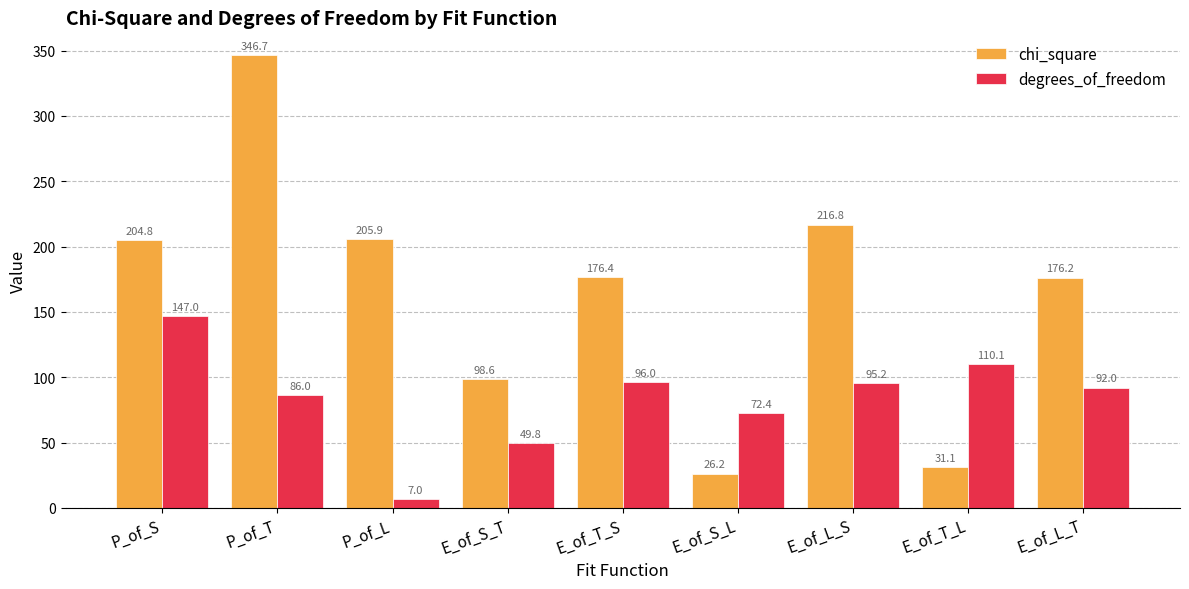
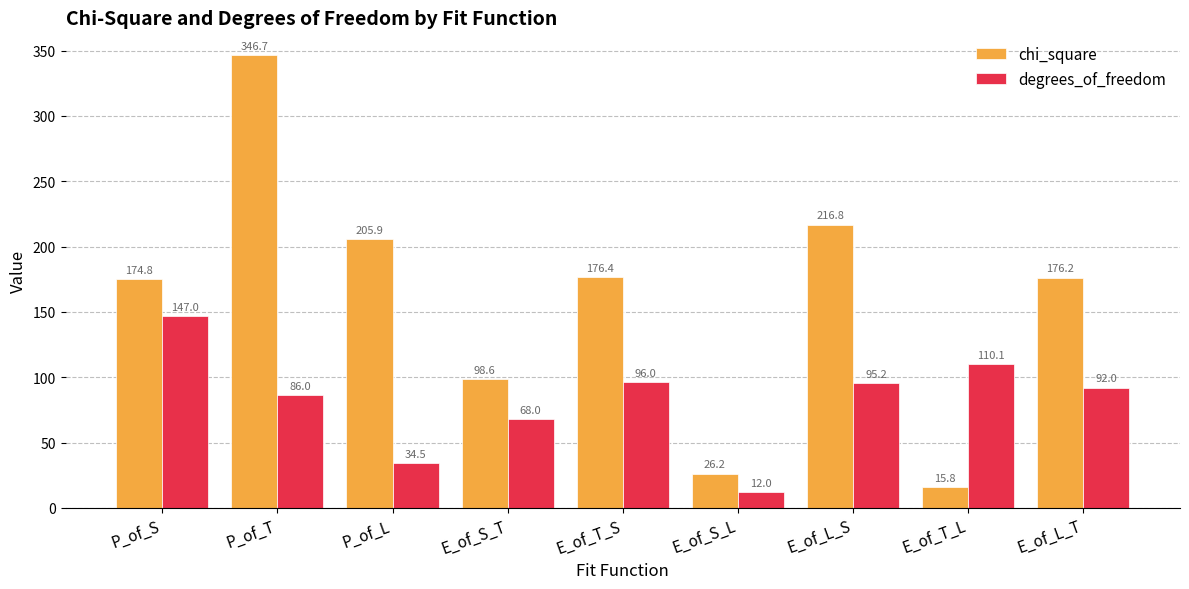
  {
    "chi_square": {
-     "P_of_S": 204.8,
+     "P_of_S": 174.8,
      "P_of_T": 346.7,
      "P_of_L": 205.9,
      "E_of_S_T": 98.6,
      "E_of_T_S": 176.4,
      "E_of_S_L": 26.2,
      "E_of_L_S": 216.8,
-     "E_of_T_L": 31.1,
+     "E_of_T_L": 15.8,
      "E_of_L_T": 176.2
    },
    "degrees_of_freedom": {
      "P_of_S": 147.0,
      "P_of_T": 86.0,
-     "P_of_L": 7.0,
-     "E_of_S_T": 49.8,
+     "P_of_L": 34.5,
+     "E_of_S_T": 68.0,
      "E_of_T_S": 96.0,
-     "E_of_S_L": 72.4,
+     "E_of_S_L": 12.0,
      "E_of_L_S": 95.2,
      "E_of_T_L": 110.1,
      "E_of_L_T": 92.0
    }
  }
